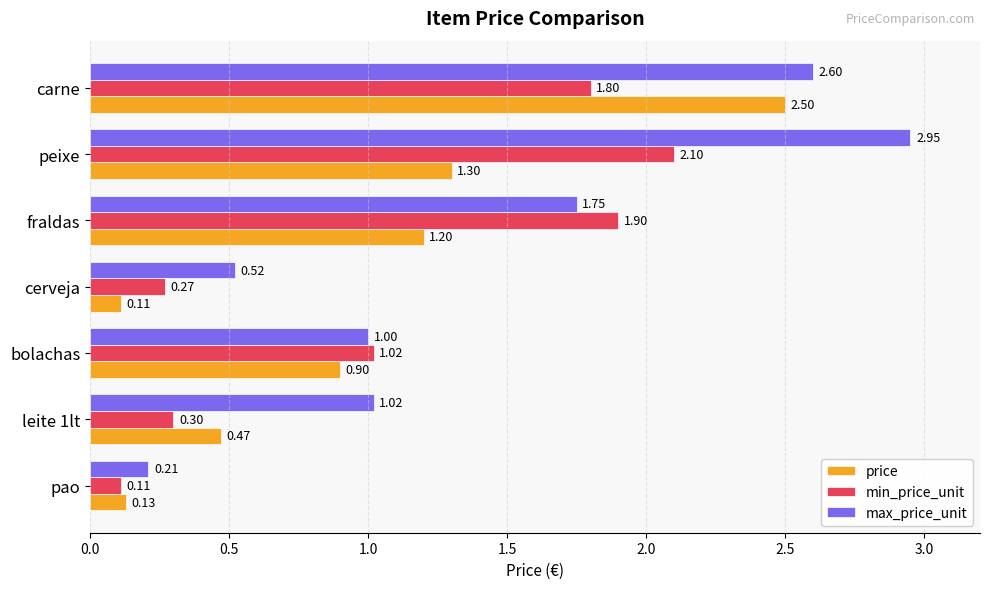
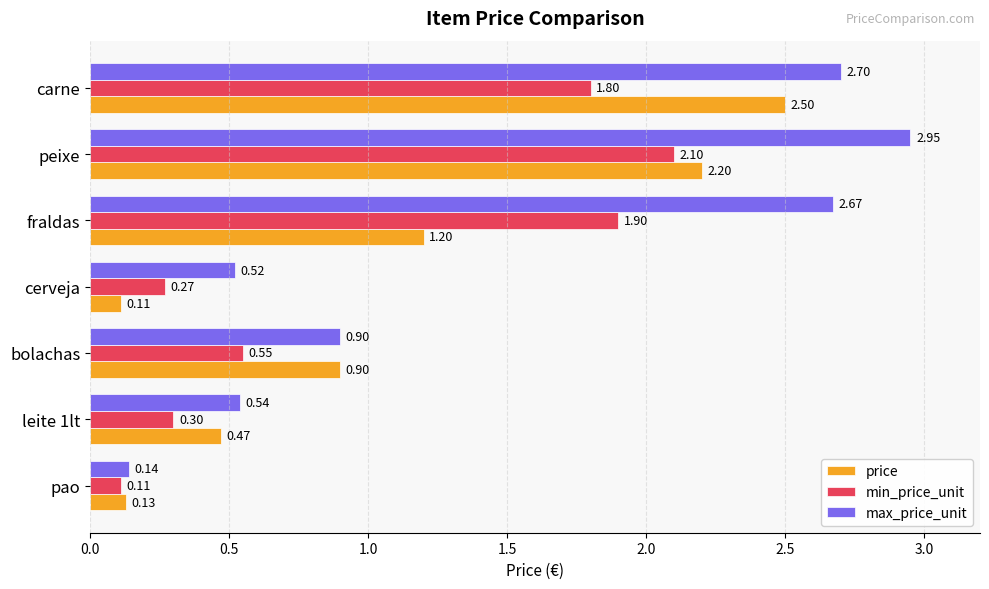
  {
    "price": {
      "carne": 2.50,
-     "peixe": 1.30,
+     "peixe": 2.20,
      "fraldas": 1.20,
      "cerveja": 0.11,
      "bolachas": 0.90,
      "leite 1lt": 0.47,
      "pao": 0.13
    },
    "min_price_unit": {
      "carne": 1.80,
      "peixe": 2.10,
      "fraldas": 1.90,
      "cerveja": 0.27,
-     "bolachas": 1.02,
+     "bolachas": 0.55,
      "leite 1lt": 0.30,
      "pao": 0.11
    },
    "max_price_unit": {
-     "carne": 2.60,
+     "carne": 2.70,
      "peixe": 2.95,
-     "fraldas": 1.75,
+     "fraldas": 2.67,
      "cerveja": 0.52,
-     "bolachas": 1.00,
-     "leite 1lt": 1.02,
-     "pao": 0.21
+     "bolachas": 0.90,
+     "leite 1lt": 0.54,
+     "pao": 0.14
    }
  }
